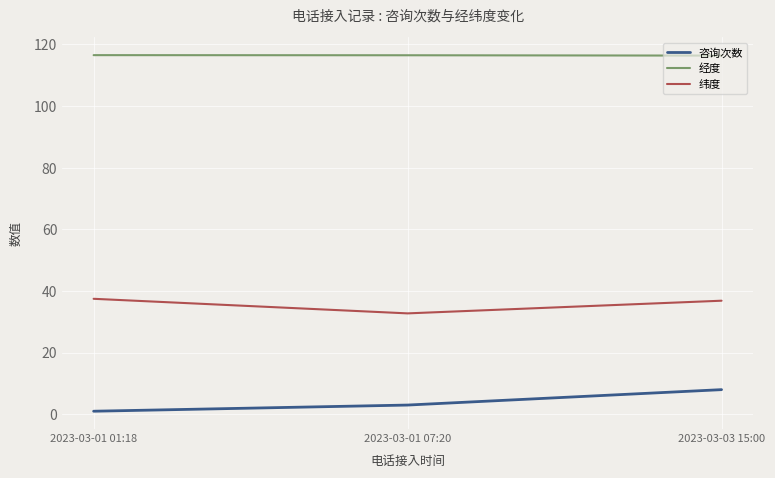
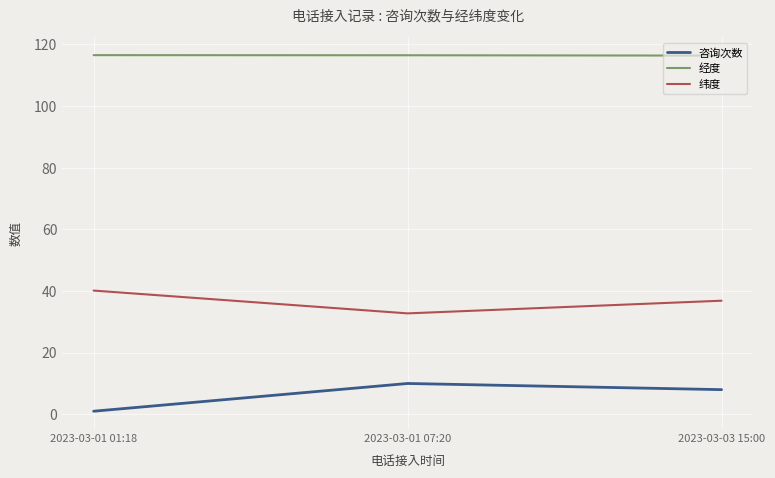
  {
    "咨询次数": {
      "2023-03-01 01:18": 1,
-     "2023-03-01 07:20": 3,
+     "2023-03-01 07:20": 10,
      "2023-03-03 15:00": 8
    },
    "经度": {
      "2023-03-01 01:18": 117,
      "2023-03-01 07:20": 116
    },
    "纬度": {
-     "2023-03-01 01:18": 37,
+     "2023-03-01 01:18": 40,
      "2023-03-01 07:20": 33,
      "2023-03-03 15:00": 37
    }
  }
